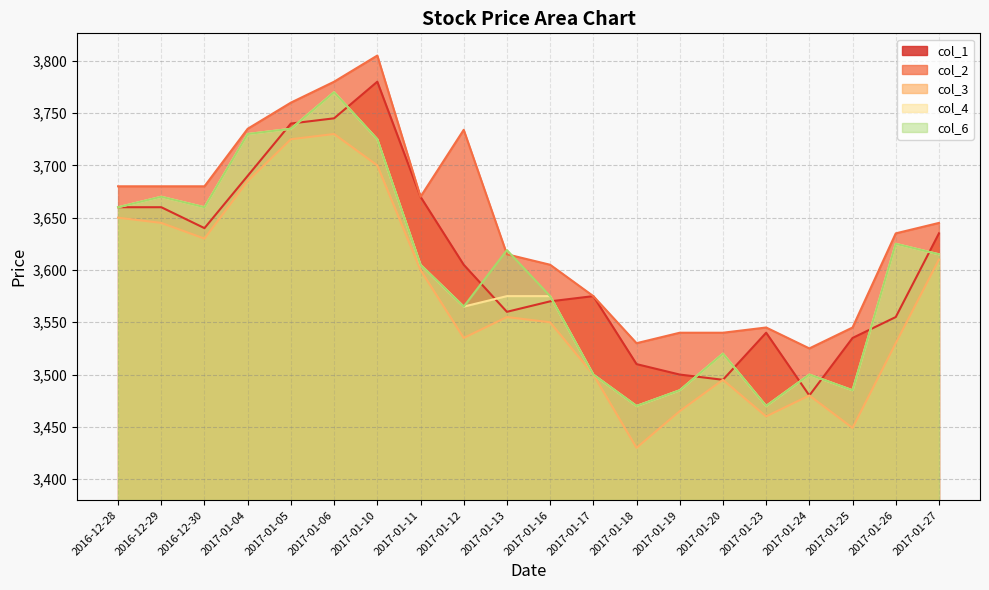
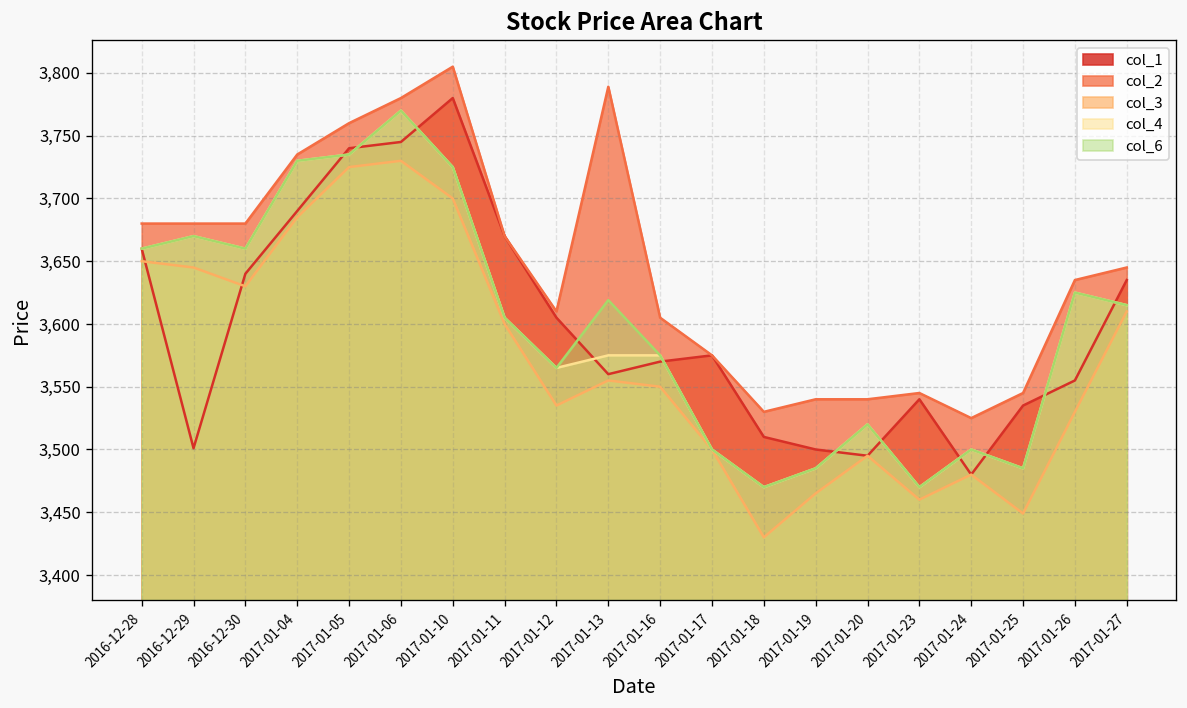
  {
    "col_1": {
-     "2016-12-29": "3,660",
+     "2016-12-29": "3,501",
      "2016-12-30": "3,640",
      "2017-01-04": "3,690",
      "2017-01-05": "3,740",
      "2017-01-06": "3,745",
      "2017-01-10": "3,780",
      "2017-01-12": "3,605",
      "2017-01-13": "3,560",
      "2017-01-16": "3,570",
      "2017-01-18": "3,510",
      "2017-01-19": "3,500",
      "2017-01-23": "3,540",
      "2017-01-25": "3,535",
      "2017-01-26": "3,555",
      "2017-01-27": "3,635"
    },
    "col_2": {
      "2016-12-28": "3,680",
      "2016-12-29": "3,680",
      "2016-12-30": "3,680",
      "2017-01-04": "3,735",
      "2017-01-05": "3,760",
      "2017-01-06": "3,780",
      "2017-01-10": "3,805",
-     "2017-01-12": "3,734",
-     "2017-01-13": "3,615",
+     "2017-01-12": "3,610",
+     "2017-01-13": "3,789",
      "2017-01-16": "3,605",
      "2017-01-18": "3,530",
      "2017-01-19": "3,540",
      "2017-01-20": "3,540",
      "2017-01-23": "3,545",
      "2017-01-24": "3,525",
      "2017-01-25": "3,545",
      "2017-01-26": "3,635",
      "2017-01-27": "3,645"
    },
    "col_3": {
      "2016-12-28": "3,650",
      "2016-12-29": "3,645",
      "2016-12-30": "3,630",
      "2017-01-04": "3,685",
      "2017-01-05": "3,725",
      "2017-01-06": "3,730",
      "2017-01-10": "3,700",
      "2017-01-11": "3,600",
      "2017-01-12": "3,535",
      "2017-01-13": "3,555",
      "2017-01-16": "3,550",
      "2017-01-18": "3,430",
      "2017-01-19": "3,465",
      "2017-01-23": "3,460",
      "2017-01-25": "3,449",
      "2017-01-26": "3,530",
      "2017-01-27": "3,610"
    },
    "col_4": {
      "2017-01-13": "3,575"
    },
    "col_6": {
      "2017-01-13": "3,619"
    }
  }
